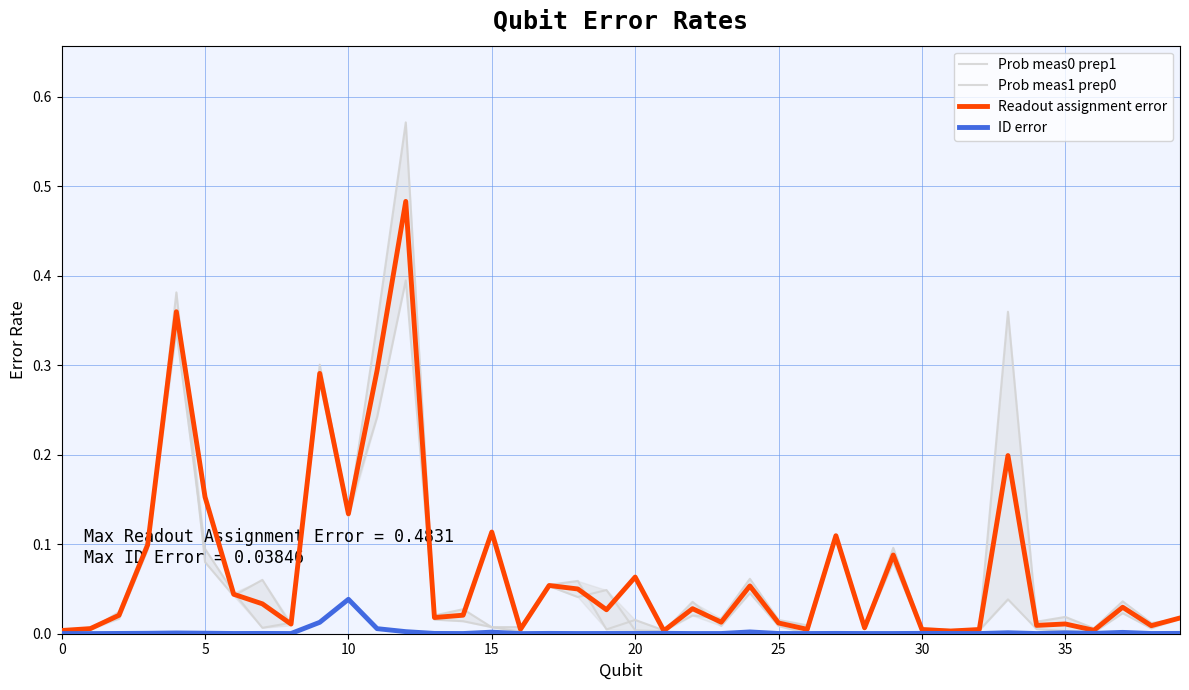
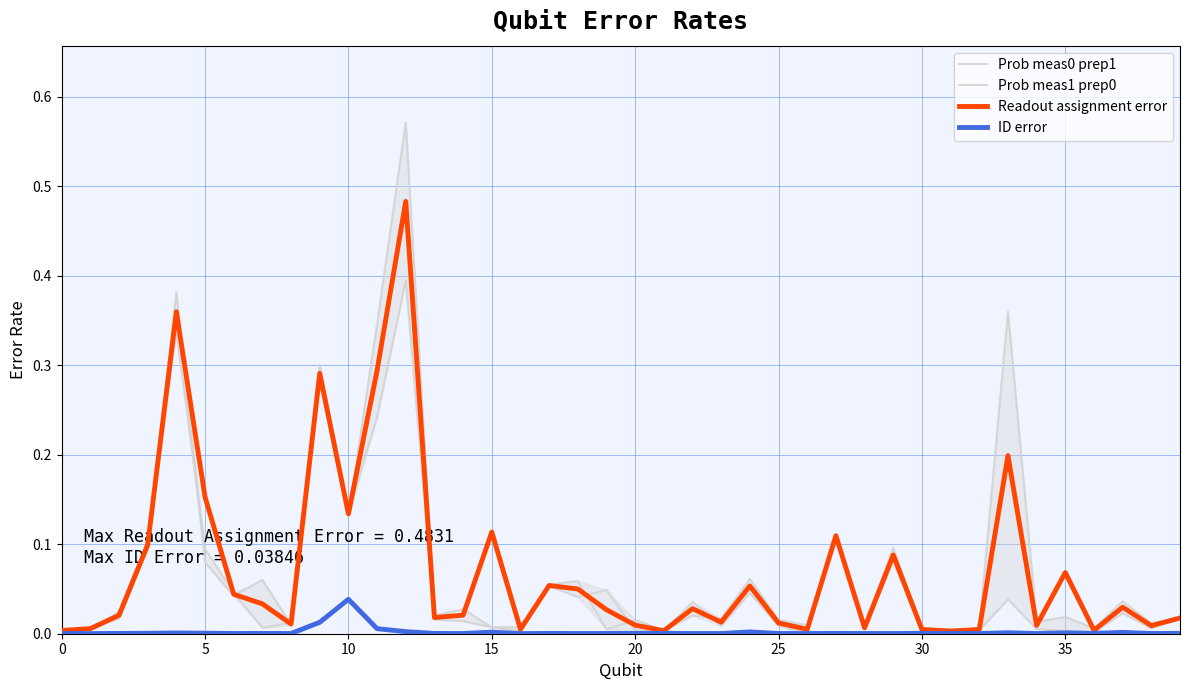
  {
    "Readout assignment error": {
      "5": 0.15,
      "15": 0.11,
-     "20": 0.06,
+     "20": 0.01,
      "25": 0.01,
-     "35": 0.01
+     "35": 0.07
    },
    "ID error": {
      "5": 0.00,
      "10": 0.04,
      "15": 0.00,
      "20": 0.00,
      "25": 0.00
    }
  }
